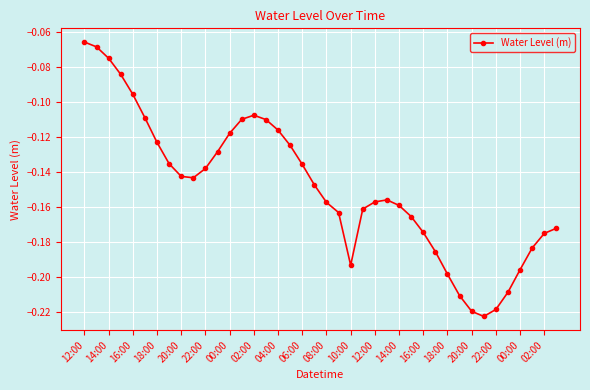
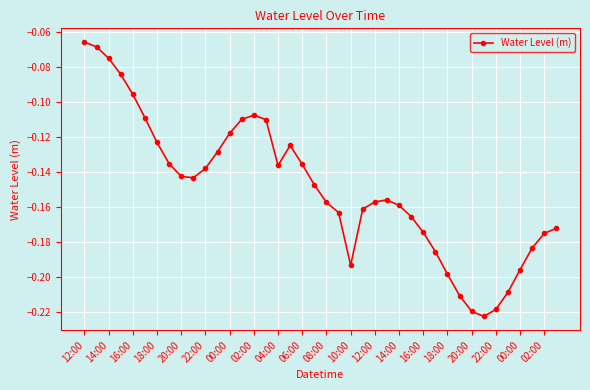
  {
-   "04:00": -0.116,
+   "04:00": -0.136,
    "06:00": -0.136,
    "08:00": -0.157,
    "10:00": -0.193
  }
